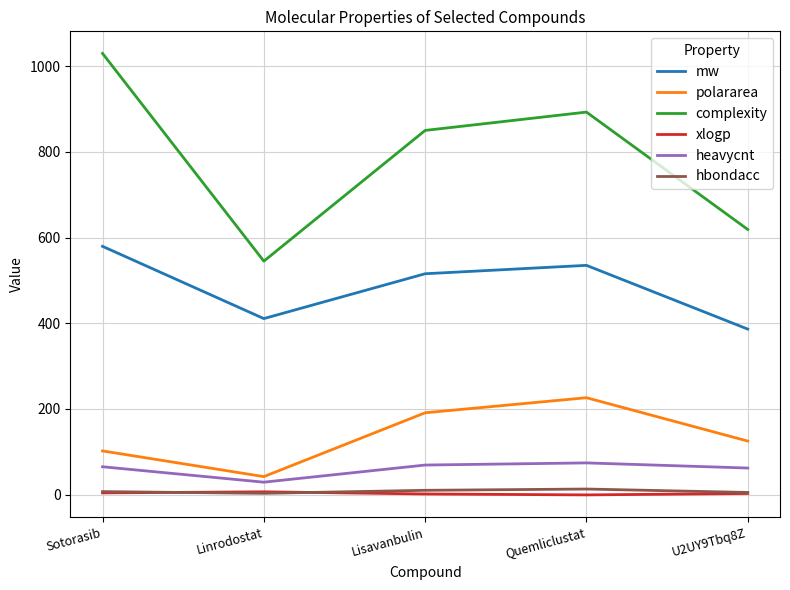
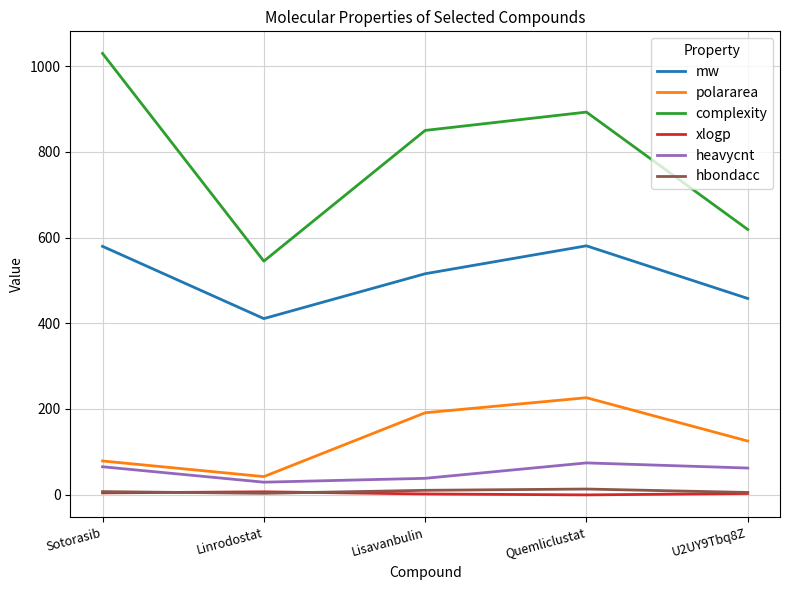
  {
    "mw": {
      "Sotorasib": 580,
      "Linrodostat": 410,
      "Lisavanbulin": 520,
-     "Quemliclustat": 540,
-     "U2UY9Tbq8Z": 390
+     "Quemliclustat": 580,
+     "U2UY9Tbq8Z": 460
    },
    "polararea": {
-     "Sotorasib": 100,
+     "Sotorasib": 80,
      "Linrodostat": 40,
      "Lisavanbulin": 190,
      "Quemliclustat": 230,
      "U2UY9Tbq8Z": 130
    },
    "complexity": {
      "Sotorasib": 1030,
      "Linrodostat": 550,
      "Lisavanbulin": 850,
      "Quemliclustat": 890,
      "U2UY9Tbq8Z": 620
    },
    "xlogp": {
      "Lisavanbulin": 0,
      "Quemliclustat": 0
    },
    "heavycnt": {
      "Sotorasib": 70,
      "Linrodostat": 30,
-     "Lisavanbulin": 70,
+     "Lisavanbulin": 40,
      "Quemliclustat": 70,
      "U2UY9Tbq8Z": 60
    },
    "hbondacc": {
      "Lisavanbulin": 10,
      "Quemliclustat": 10
    }
  }
